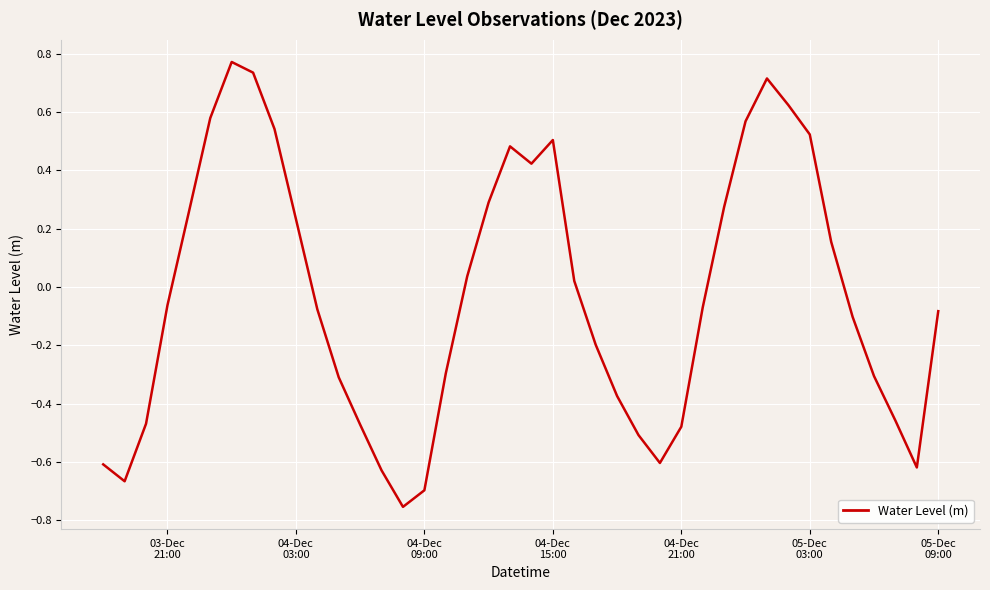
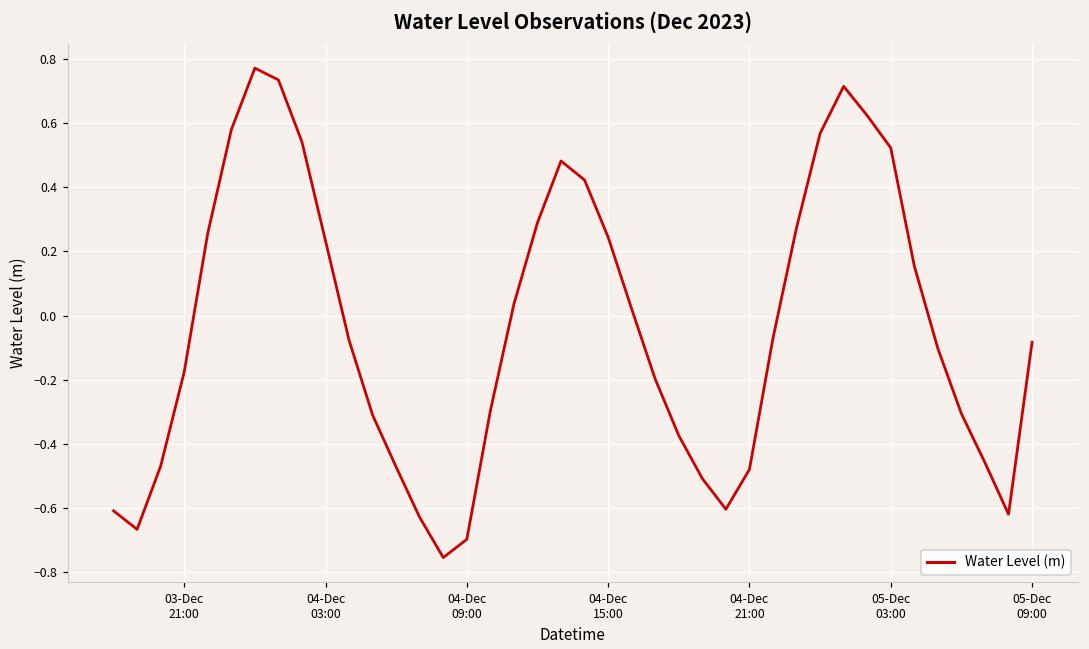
  {
-   "03-Dec 21:00": -0.06,
+   "03-Dec 21:00": -0.18,
    "04-Dec 03:00": 0.23,
    "04-Dec 09:00": -0.70,
-   "04-Dec 15:00": 0.50,
+   "04-Dec 15:00": 0.24,
    "04-Dec 21:00": -0.48,
    "05-Dec 03:00": 0.52,
    "05-Dec 09:00": -0.08
  }
